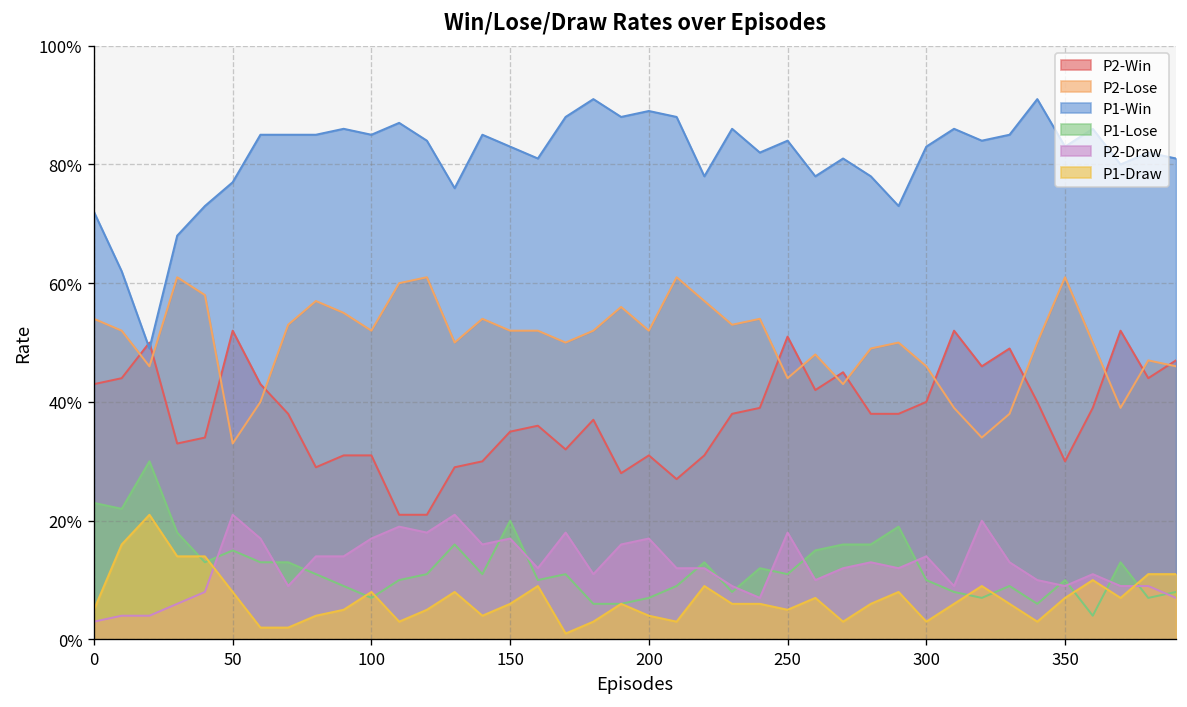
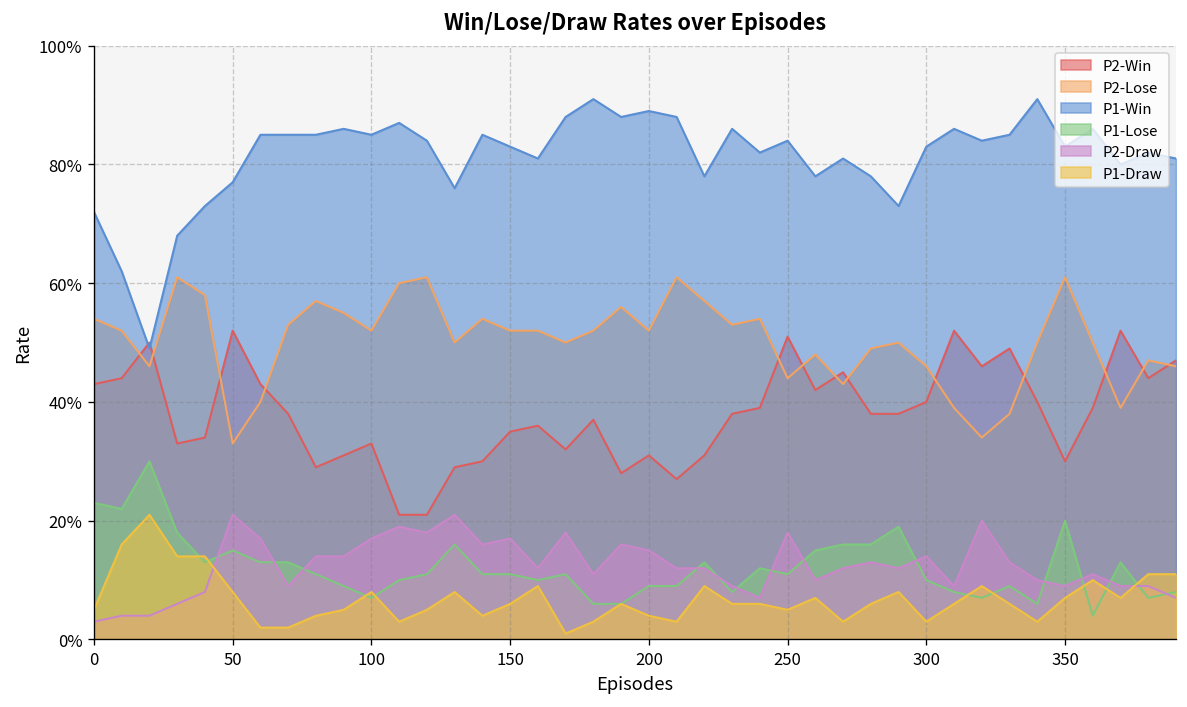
  {
    "P2-Win": {
      "0": "43%",
      "50": "52%",
-     "100": "31%",
+     "100": "33%",
      "150": "35%",
      "200": "31%",
      "250": "51%",
      "300": "40%",
      "350": "30%"
    },
    "P1-Win": {
      "0": "72%",
      "50": "77%",
      "100": "85%",
      "150": "83%",
      "200": "89%",
      "250": "84%",
      "300": "83%"
    },
    "P1-Lose": {
      "0": "23%",
      "50": "15%",
      "100": "7%",
-     "150": "20%",
-     "200": "7%",
+     "150": "11%",
+     "200": "9%",
      "250": "11%",
      "300": "10%",
-     "350": "10%"
+     "350": "20%"
    },
    "P2-Draw": {
      "0": "3%",
      "50": "21%",
      "100": "17%",
      "150": "17%",
-     "200": "17%",
+     "200": "15%",
      "250": "18%",
      "300": "14%",
      "350": "9%"
    }
  }
